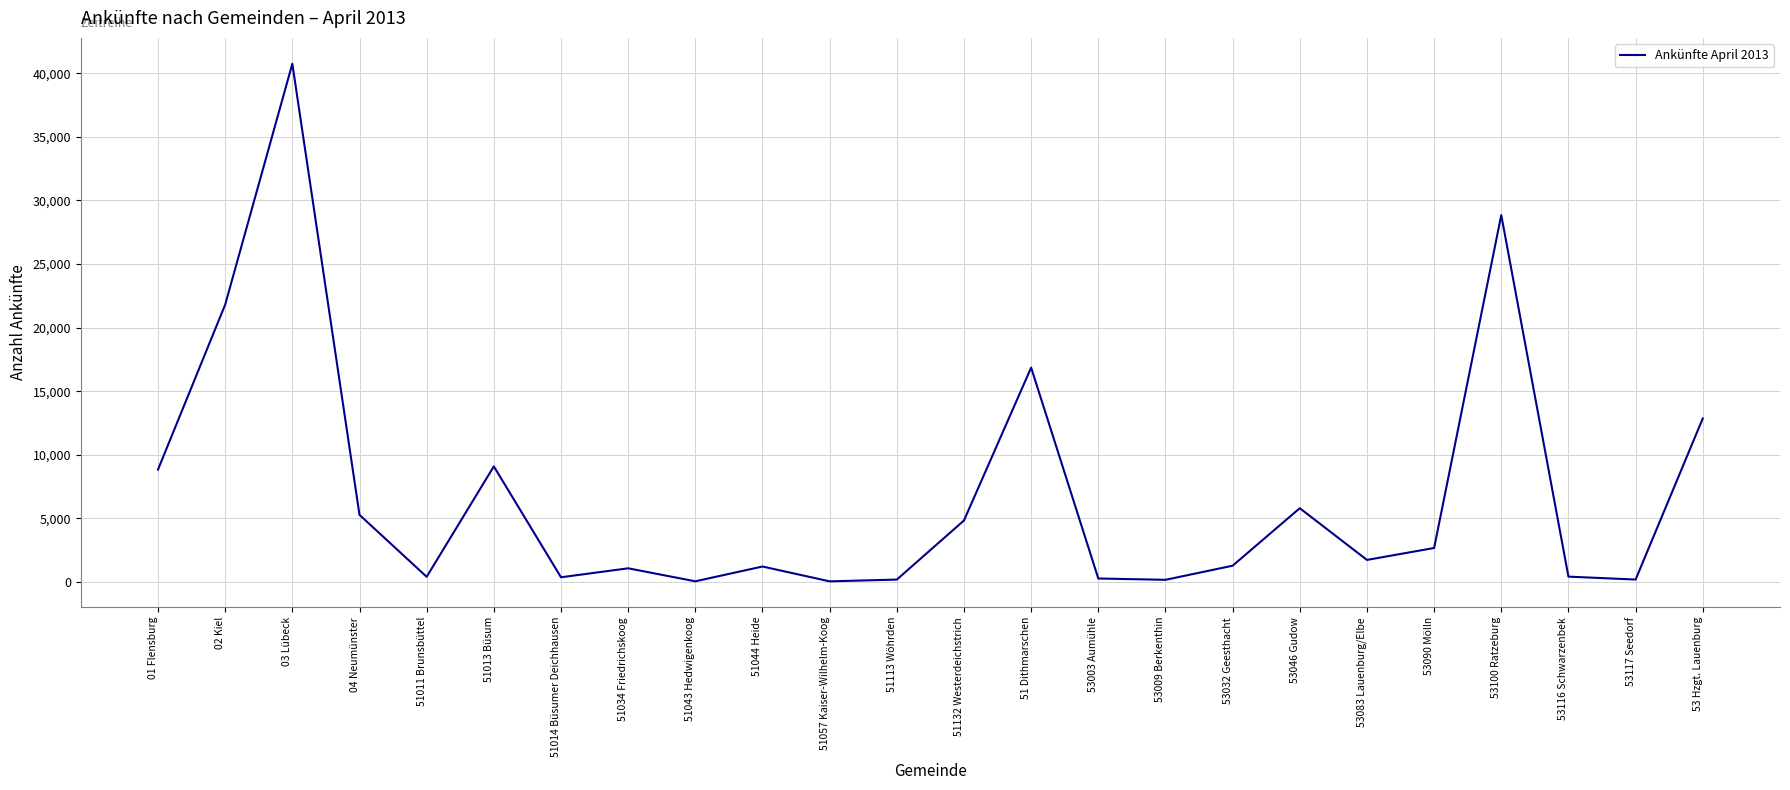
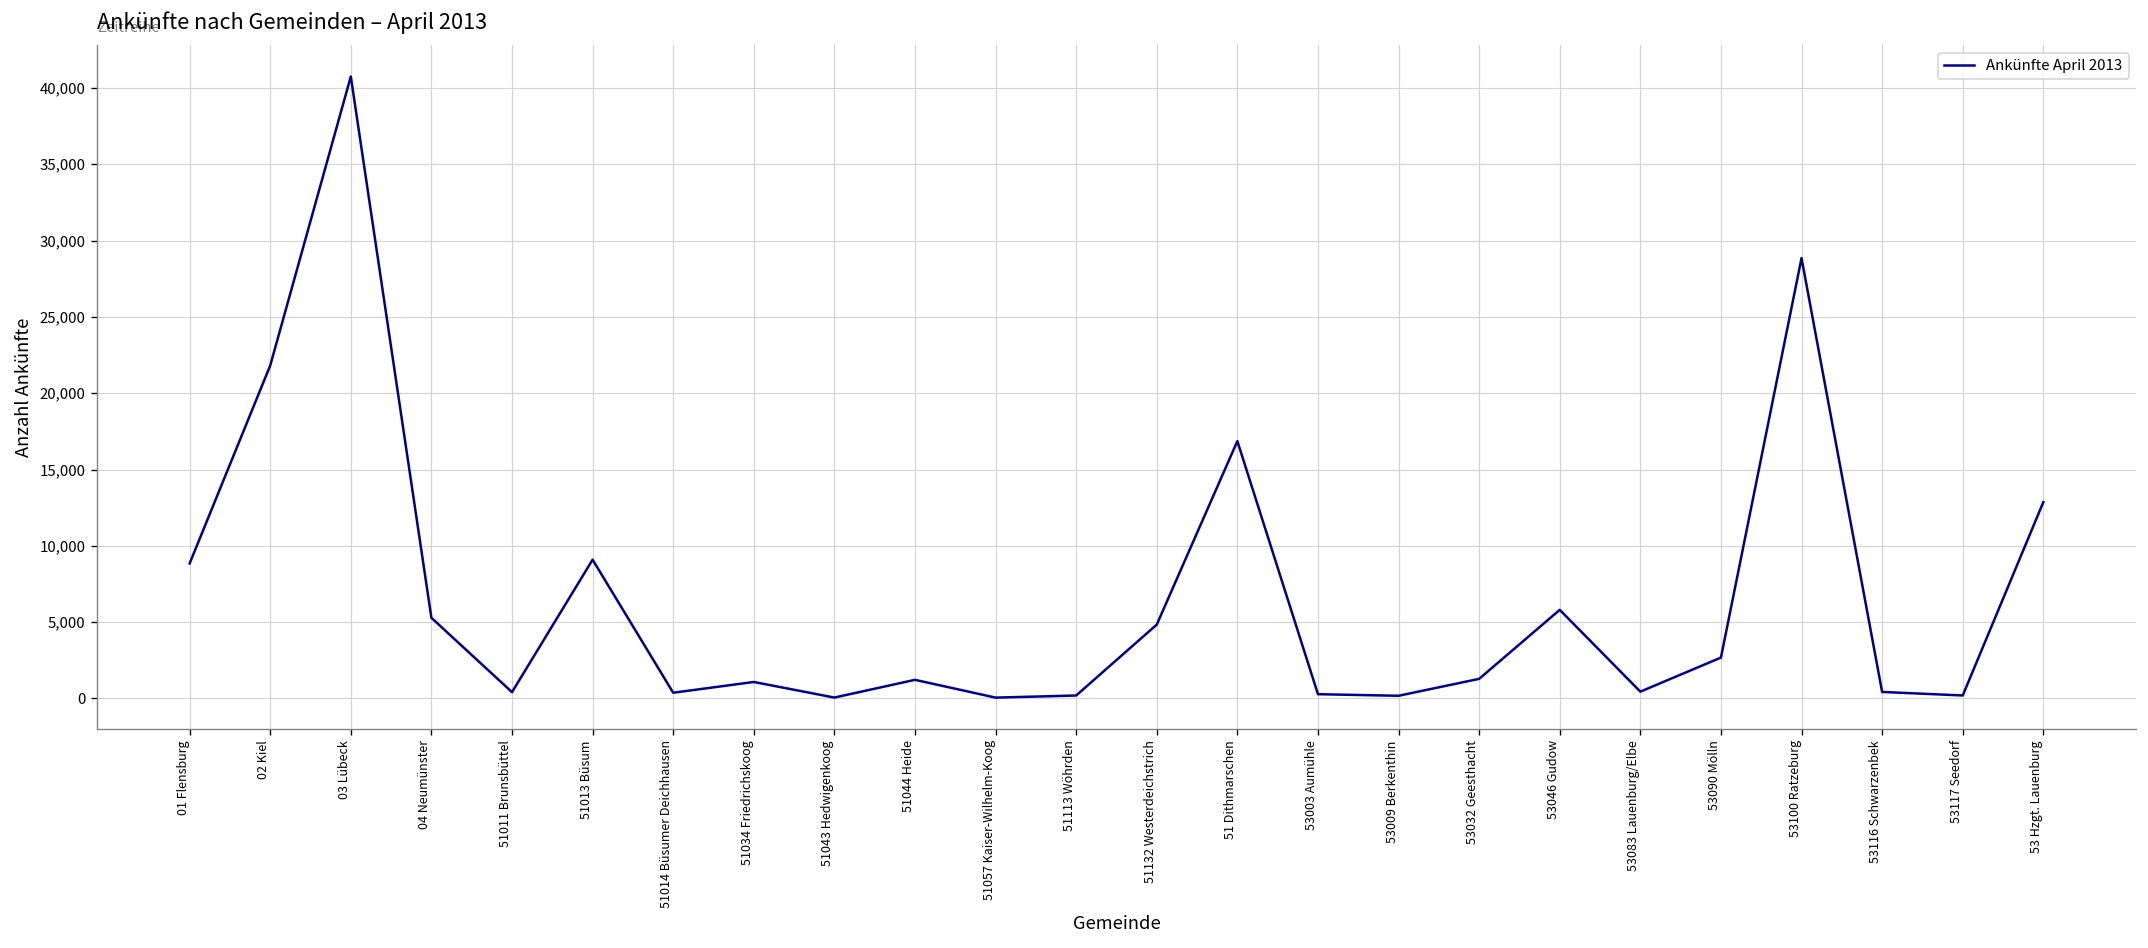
  {
    "01 Flensburg": "8,800",
    "02 Kiel": "21,800",
    "03 Lübeck": "40,700",
    "04 Neumünster": "5,300",
    "51011 Brunsbüttel": "400",
    "51013 Büsum": "9,100",
    "51014 Büsumer Deichhausen": "400",
    "51034 Friedrichskoog": "1,100",
    "51043 Hedwigenkoog": "100",
    "51044 Heide": "1,200",
    "51057 Kaiser-Wilhelm-Koog": "100",
    "51113 Wöhrden": "200",
    "51132 Westerdeichstrich": "4,800",
    "51 Dithmarschen": "16,900",
    "53003 Aumühle": "300",
    "53009 Berkenthin": "200",
    "53032 Geesthacht": "1,300",
    "53046 Gudow": "5,800",
-   "53083 Lauenburg/Elbe": "1,700",
+   "53083 Lauenburg/Elbe": "400",
    "53090 Mölln": "2,700",
    "53100 Ratzeburg": "28,800",
    "53116 Schwarzenbek": "400",
    "53117 Seedorf": "200",
    "53 Hzgt. Lauenburg": "12,900"
  }
